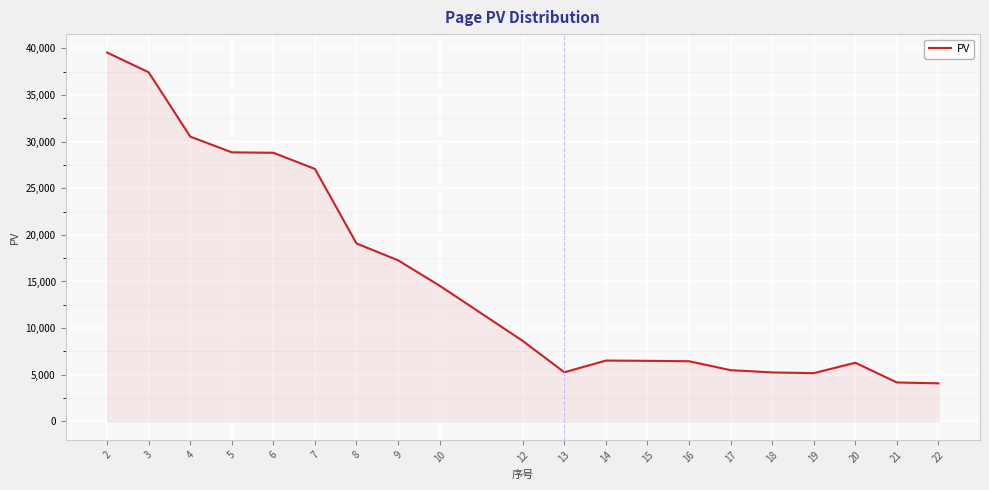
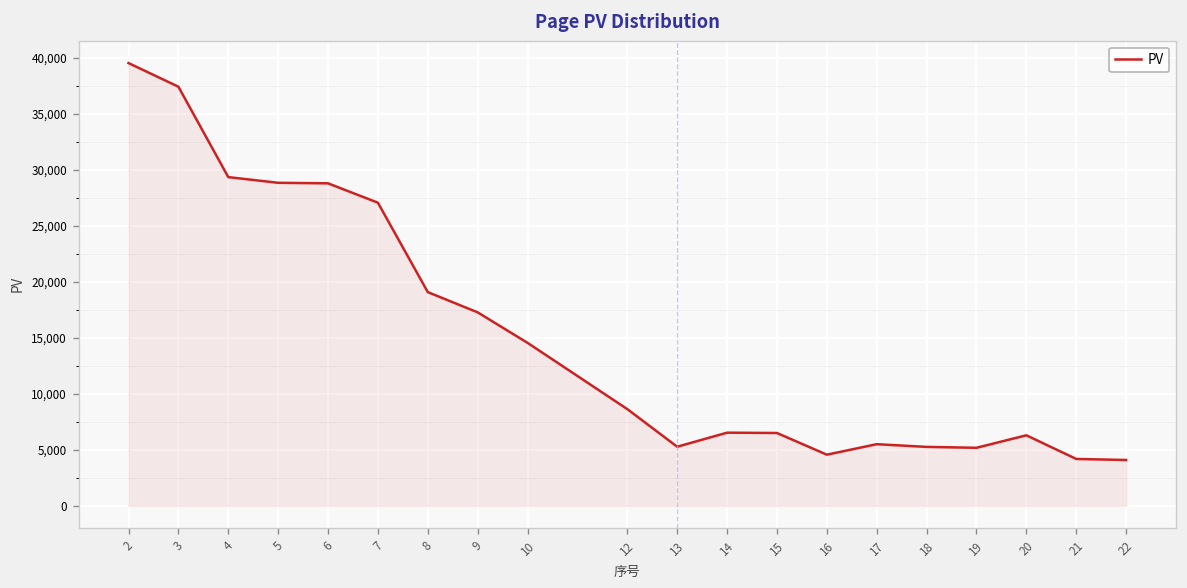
  {
    "2": "40,000",
    "3": "37,000",
-   "4": "31,000",
+   "4": "29,000",
    "5": "29,000",
    "6": "29,000",
    "7": "27,000",
    "8": "19,000",
    "9": "17,000",
    "10": "15,000",
    "12": "9,000",
    "13": "5,000",
    "14": "7,000",
    "15": "6,000",
-   "16": "6,000",
+   "16": "5,000",
    "17": "5,000",
    "18": "5,000",
    "19": "5,000",
    "20": "6,000",
    "21": "4,000",
    "22": "4,000"
  }
